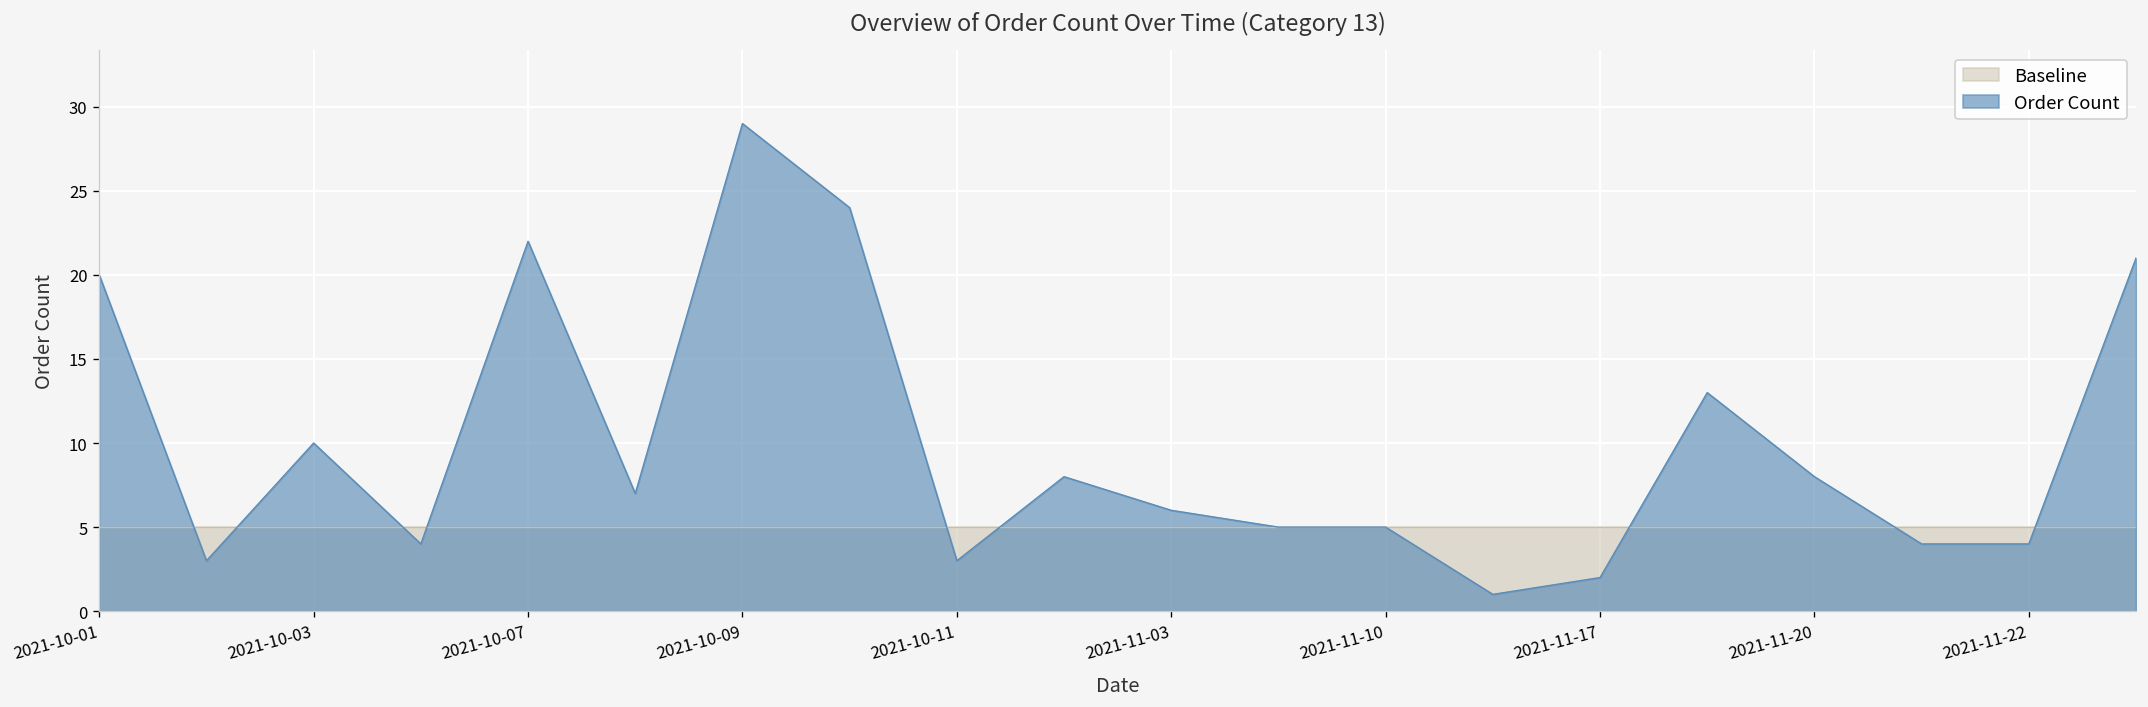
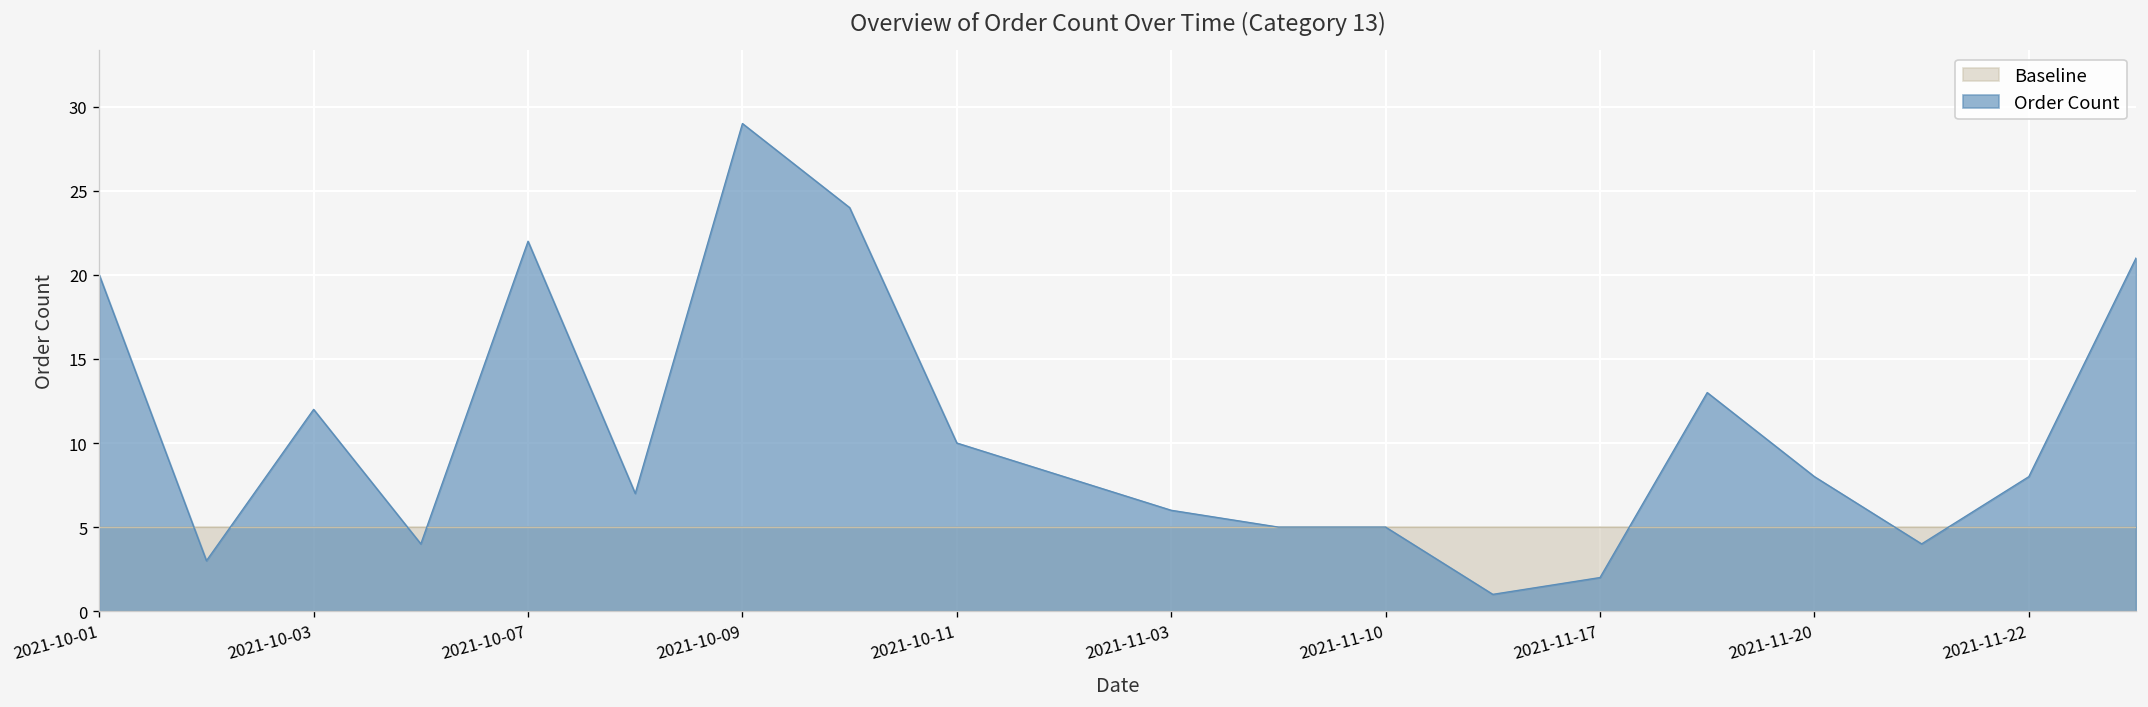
  {
    "Baseline": {
      "2021-10-01": 5,
      "2021-10-03": 5,
      "2021-10-07": 5,
      "2021-10-09": 5,
      "2021-10-11": 5,
      "2021-11-03": 5,
      "2021-11-17": 5,
      "2021-11-20": 5,
      "2021-11-22": 5
    },
    "Order Count": {
      "2021-10-01": 20,
-     "2021-10-03": 10,
+     "2021-10-03": 12,
      "2021-10-07": 22,
      "2021-10-09": 29,
-     "2021-10-11": 3,
+     "2021-10-11": 10,
      "2021-11-03": 6,
      "2021-11-17": 2,
      "2021-11-20": 8,
-     "2021-11-22": 4
+     "2021-11-22": 8
    }
  }
